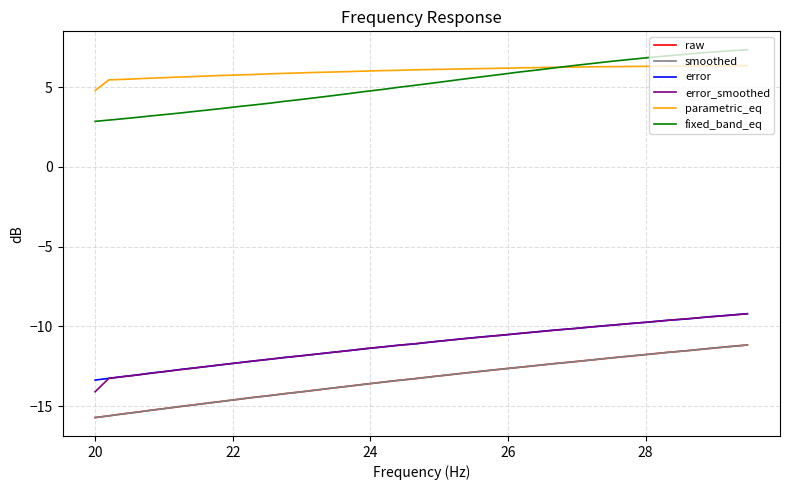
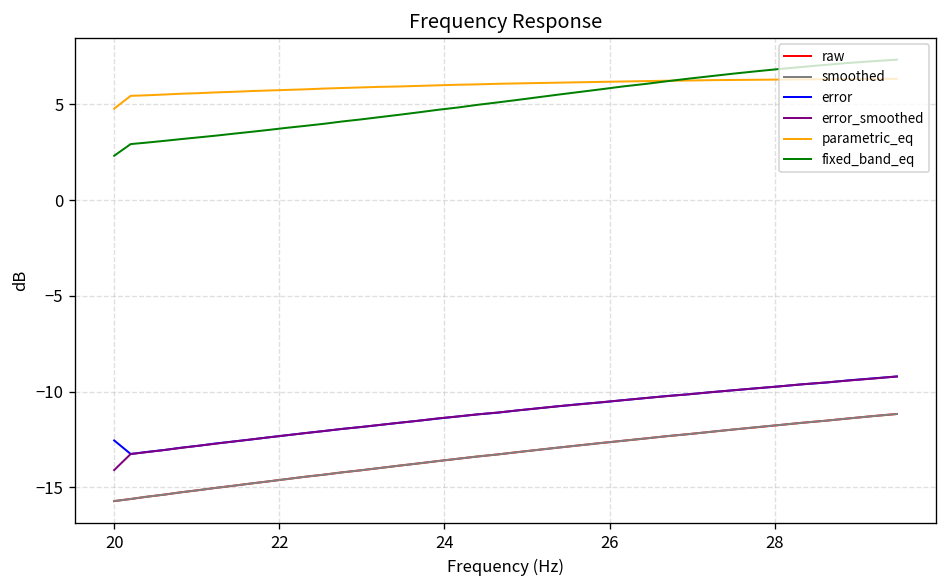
  {
    "smoothed": {
      "20": -15.7
    },
    "error": {
-     "20": -13.4
+     "20": -12.6
    },
    "error_smoothed": {
      "20": -14.1
    },
    "parametric_eq": {
      "20": 4.8
    },
    "fixed_band_eq": {
-     "20": 2.9
+     "20": 2.3
    }
  }
